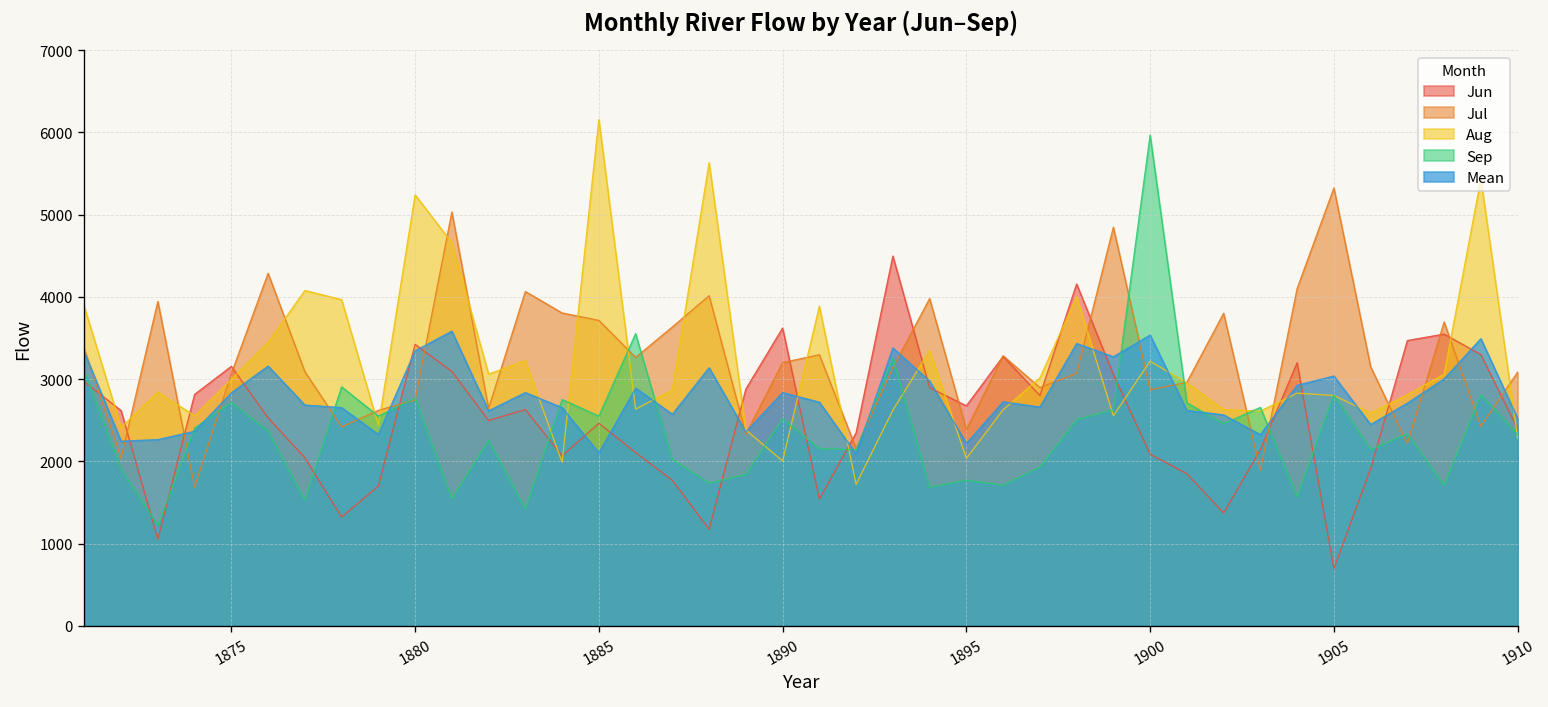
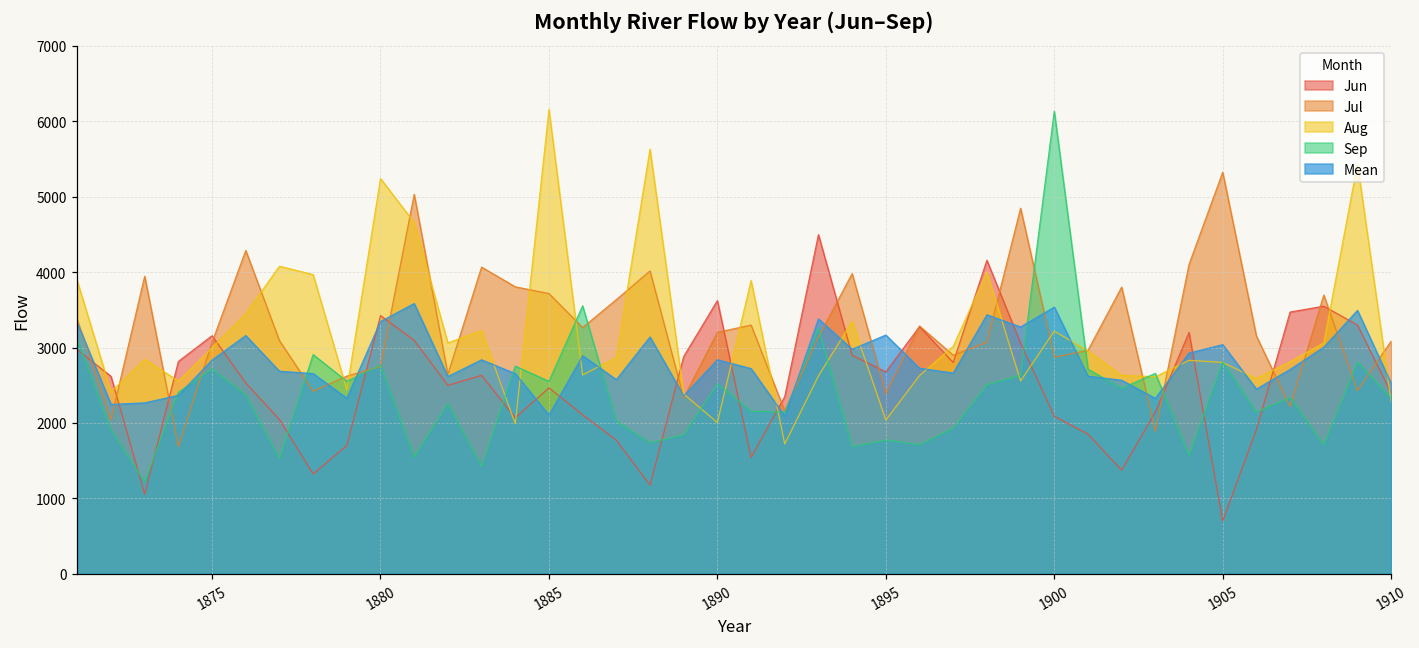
  {
    "Aug": {
      "1875": 3000,
      "1880": 5200,
      "1885": 6200,
      "1890": 2000,
      "1895": 2000,
      "1900": 3200,
      "1910": 2300
    },
    "Sep": {
      "1875": 2700,
      "1885": 2600,
      "1890": 2500,
      "1895": 1800,
-     "1900": 6000,
+     "1900": 6100,
      "1910": 2300
    },
    "Mean": {
      "1875": 2800,
      "1880": 3300,
      "1885": 2100,
      "1890": 2800,
-     "1895": 2200,
+     "1895": 3200,
      "1900": 3500,
      "1905": 3000,
      "1910": 2500
    }
  }
